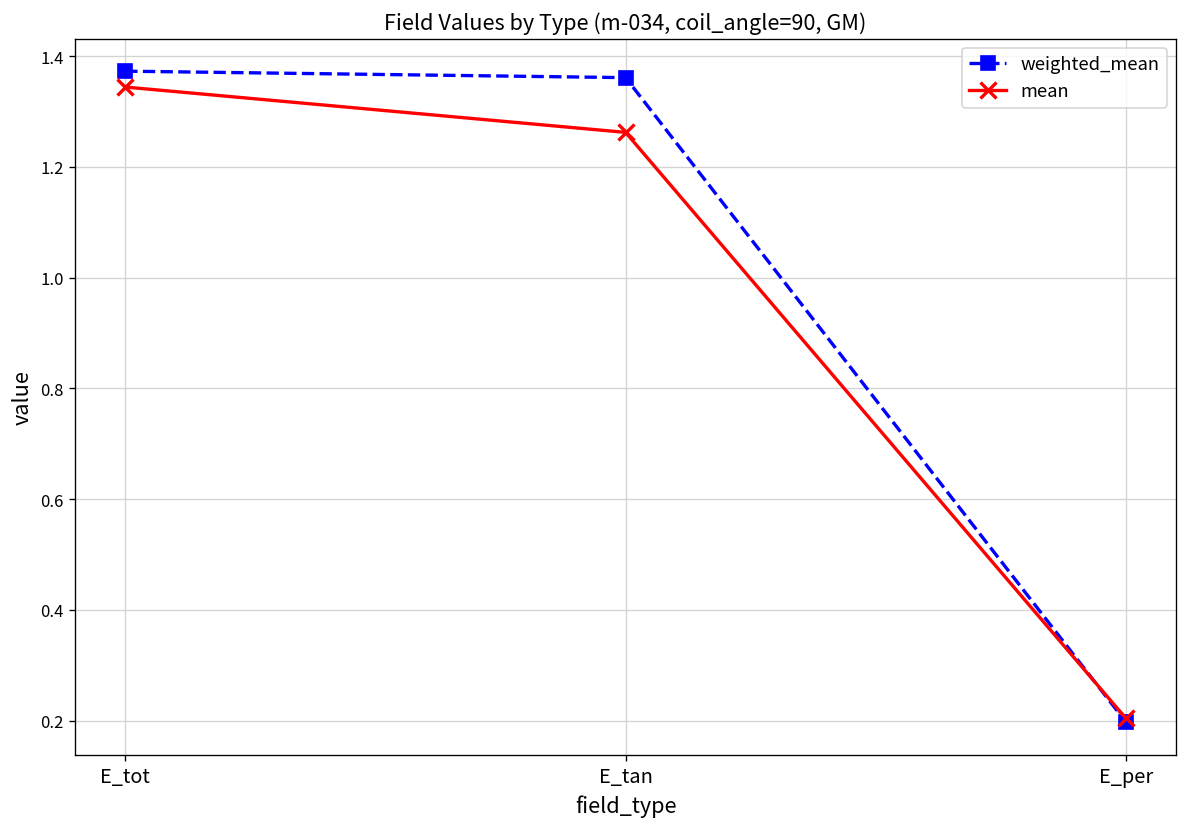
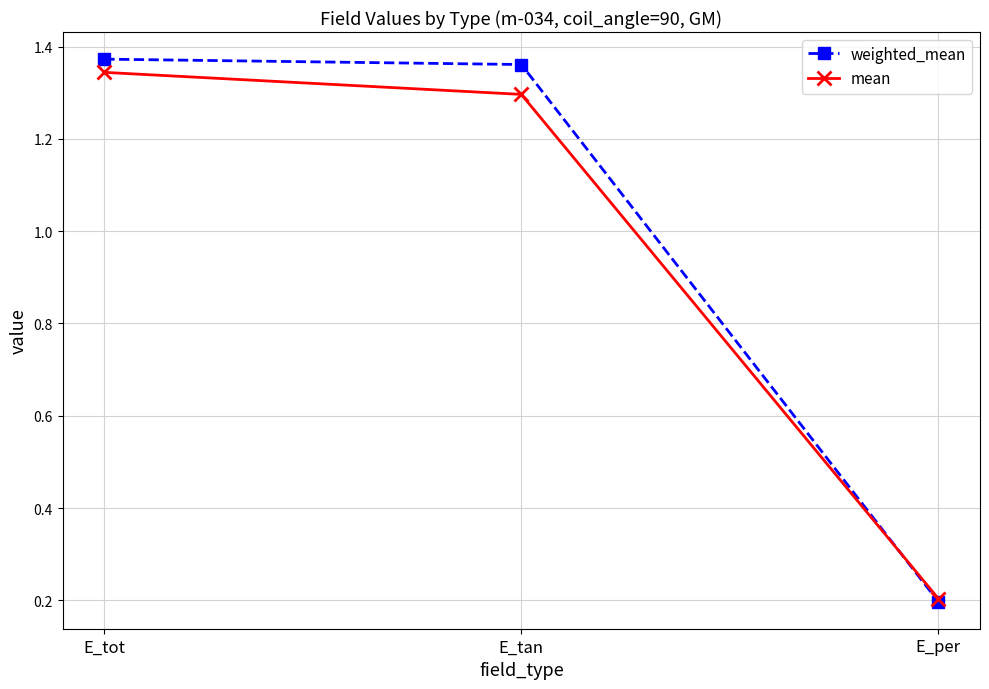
  {
    "weighted_mean": {
      "E_tot": 1.37,
      "E_tan": 1.36,
      "E_per": 0.20
    },
    "mean": {
      "E_tot": 1.34,
-     "E_tan": 1.26,
+     "E_tan": 1.30,
      "E_per": 0.20
    }
  }
